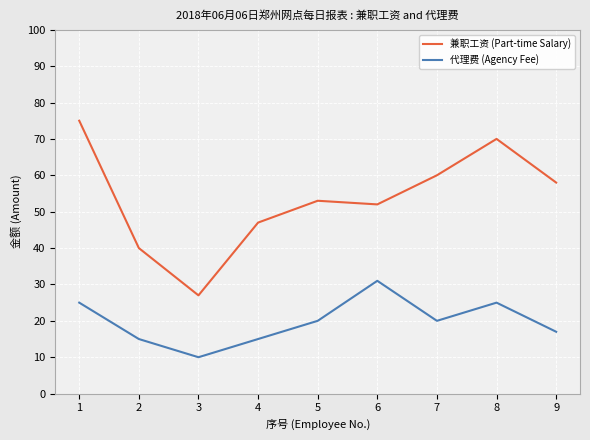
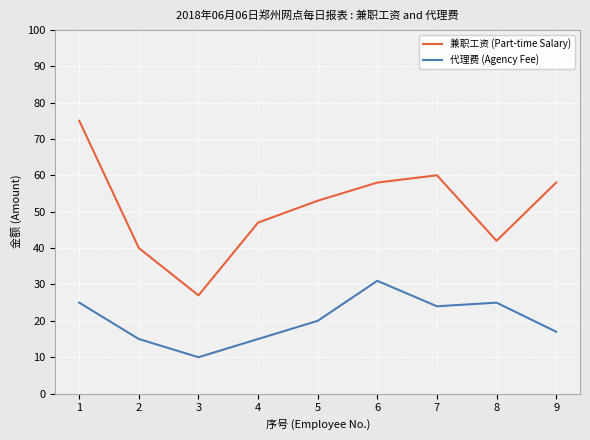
  {
    "兼职工资 (Part-time Salary)": {
      "1": 75,
      "2": 40,
      "3": 27,
      "4": 47,
      "5": 53,
-     "6": 52,
+     "6": 58,
      "7": 60,
-     "8": 70,
+     "8": 42,
      "9": 58
    },
    "代理费 (Agency Fee)": {
      "1": 25,
      "2": 15,
      "3": 10,
      "4": 15,
      "5": 20,
      "6": 31,
-     "7": 20,
+     "7": 24,
      "8": 25,
      "9": 17
    }
  }
